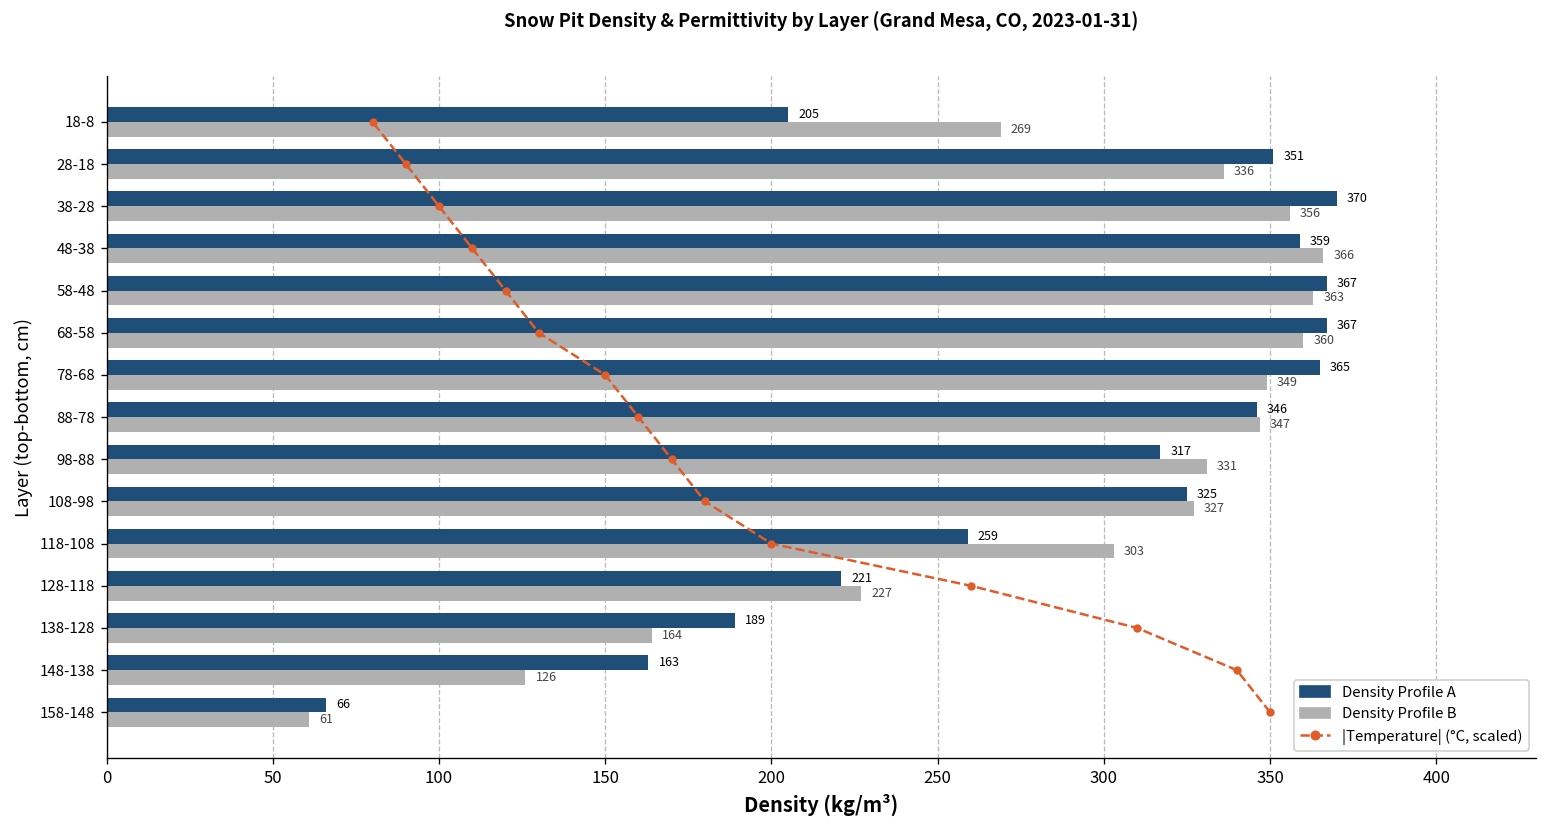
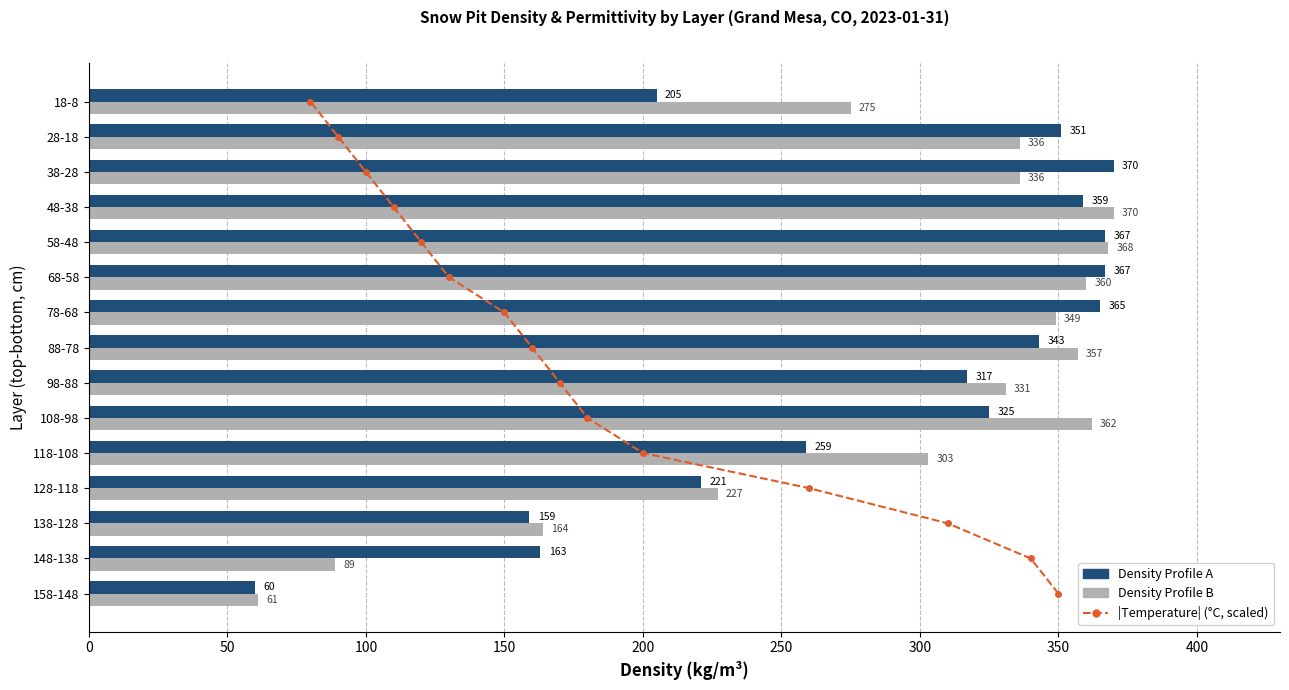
  {
    "Density Profile A": {
      "18-8": 205,
      "28-18": 351,
      "38-28": 370,
      "48-38": 359,
      "58-48": 367,
      "68-58": 367,
      "78-68": 365,
-     "88-78": 346,
+     "88-78": 343,
      "98-88": 317,
      "108-98": 325,
      "118-108": 259,
      "128-118": 221,
-     "138-128": 189,
+     "138-128": 159,
      "148-138": 163,
-     "158-148": 66
+     "158-148": 60
    },
    "Density Profile B": {
-     "18-8": 269,
+     "18-8": 275,
      "28-18": 336,
-     "38-28": 356,
-     "48-38": 366,
-     "58-48": 363,
+     "38-28": 336,
+     "48-38": 370,
+     "58-48": 368,
      "68-58": 360,
      "78-68": 349,
-     "88-78": 347,
+     "88-78": 357,
      "98-88": 331,
-     "108-98": 327,
+     "108-98": 362,
      "118-108": 303,
      "128-118": 227,
      "138-128": 164,
-     "148-138": 126,
+     "148-138": 89,
      "158-148": 61
    }
  }
